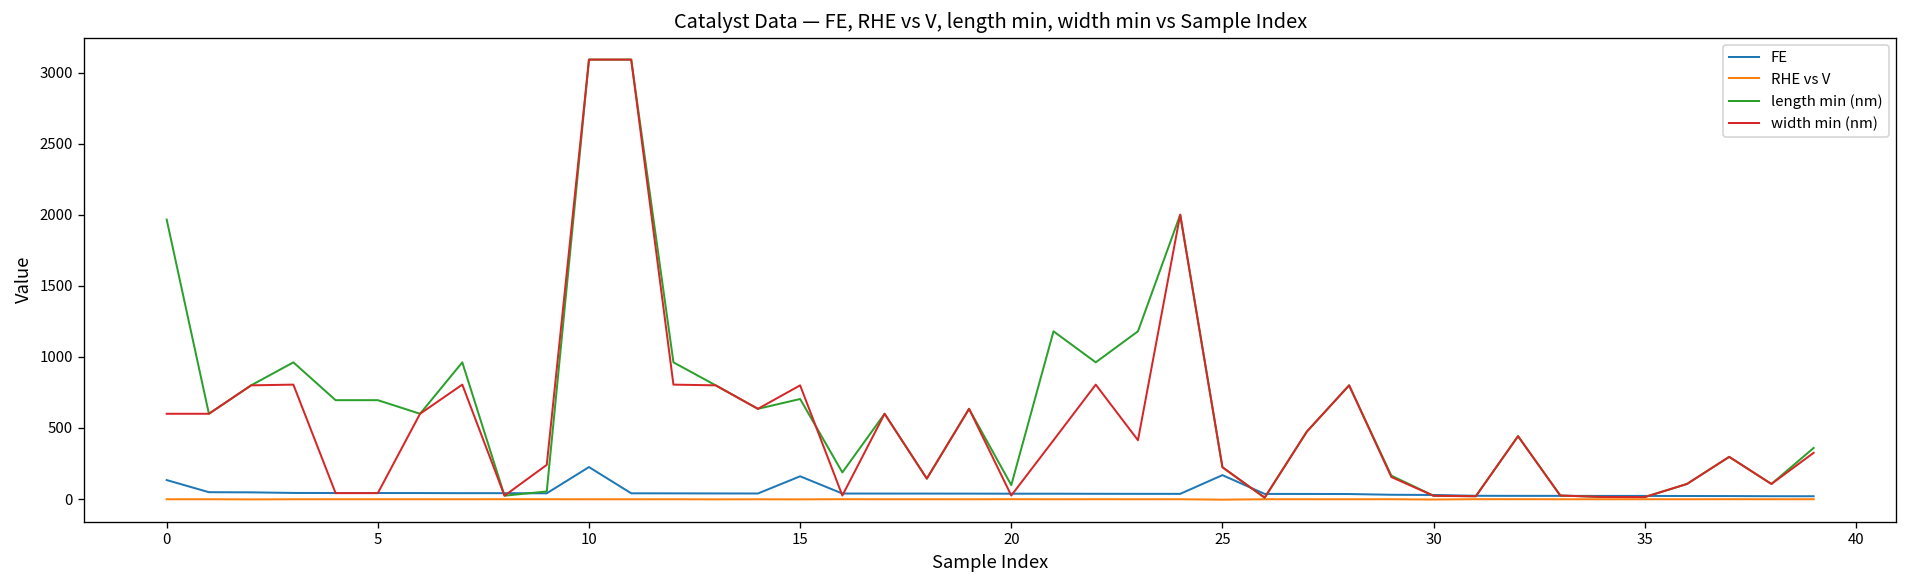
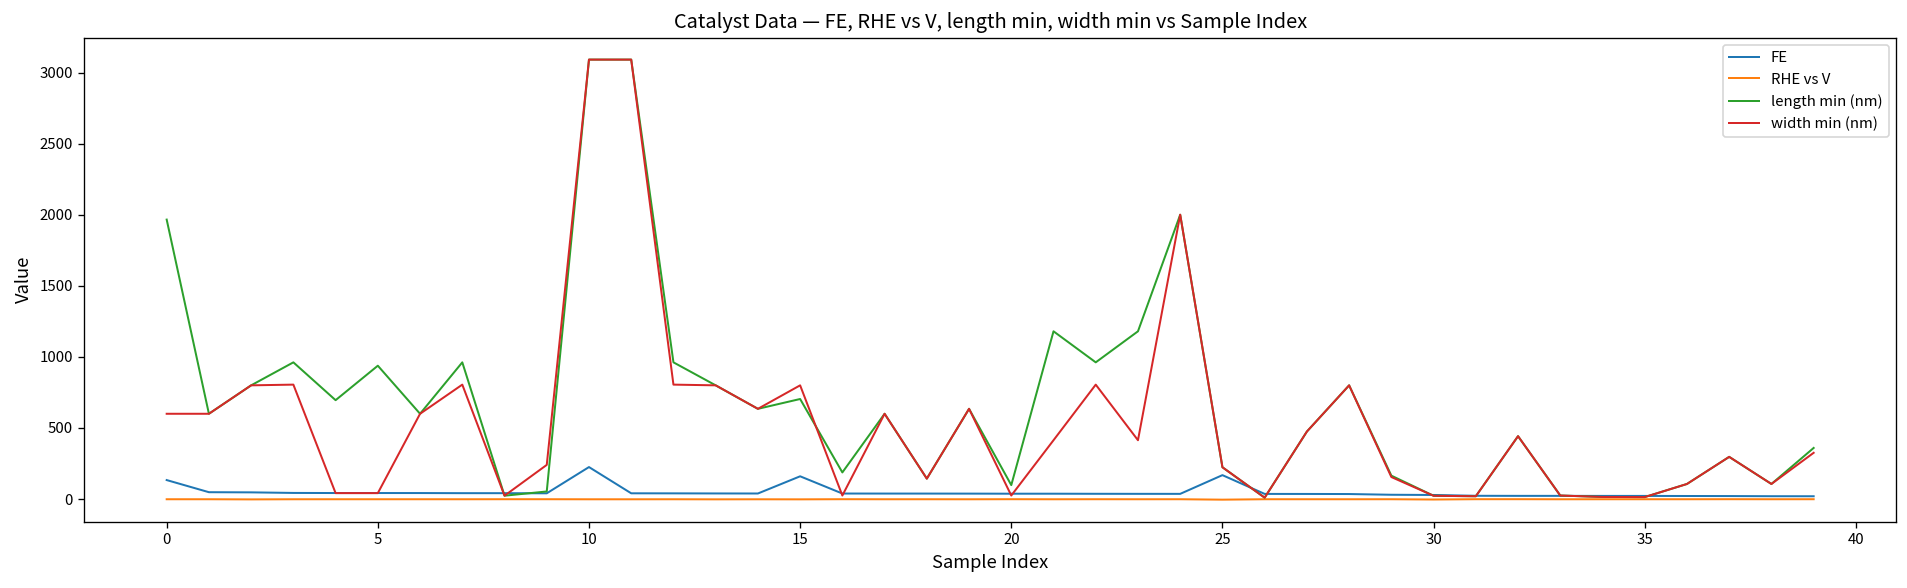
  {
    "FE": {
      "0": 130,
      "10": 230,
      "15": 160,
      "25": 170
    },
    "RHE vs V": {
      "0": 0,
      "5": 0,
      "10": 0,
      "15": 0,
      "20": 0,
      "25": 0,
      "30": 0
    },
    "length min (nm)": {
      "0": 1970,
-     "5": 700,
+     "5": 940,
      "15": 700,
      "20": 100
    },
    "width min (nm)": {
      "0": 600,
      "15": 800
    }
  }
